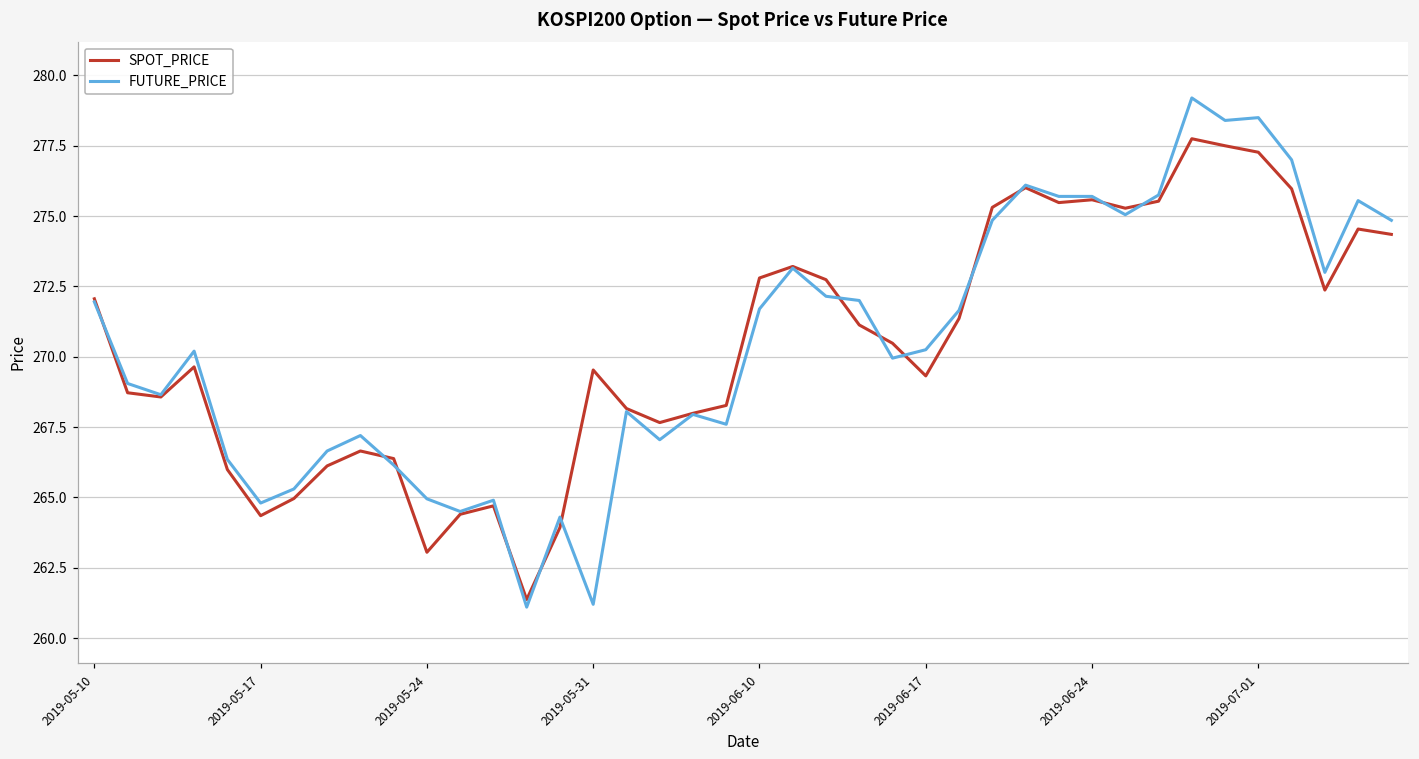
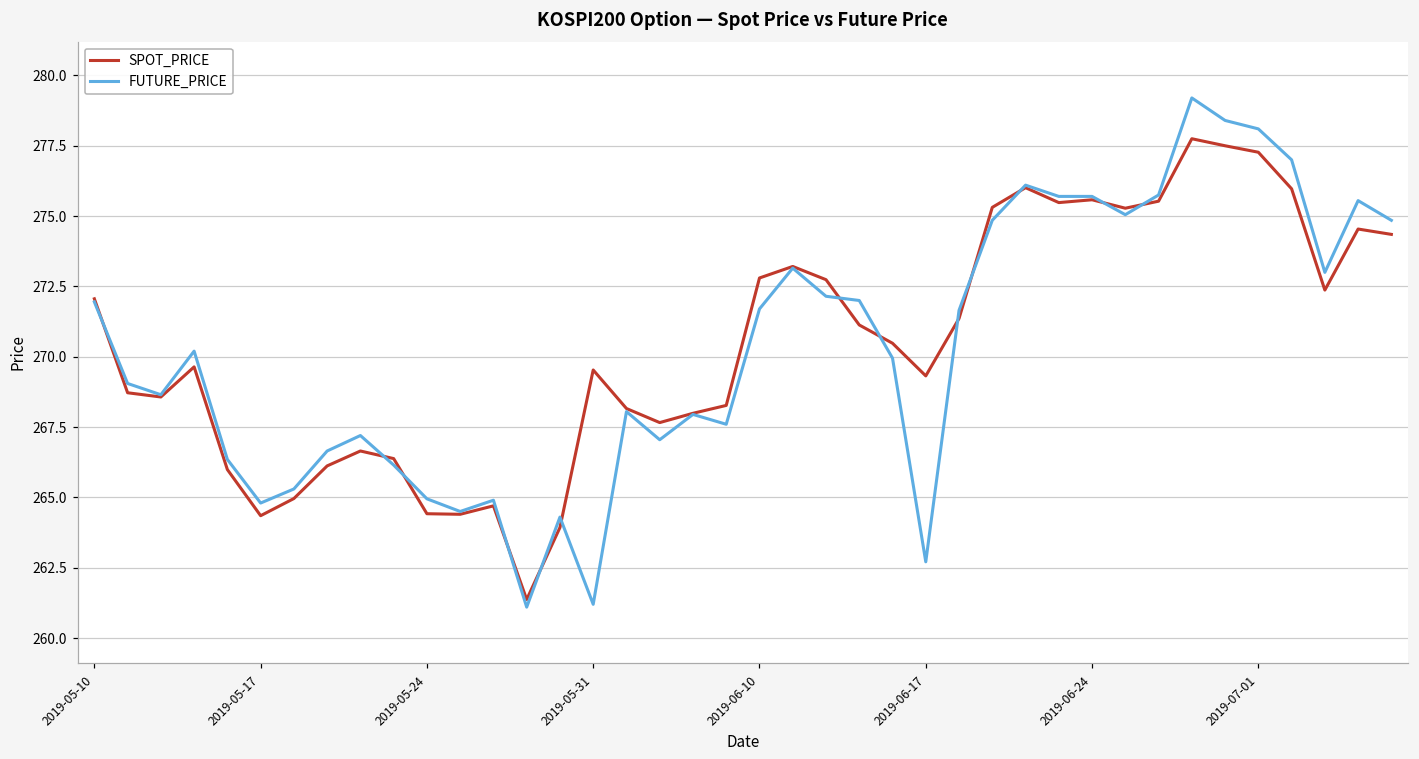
  {
    "SPOT_PRICE": {
      "2019-05-10": 272.1,
      "2019-05-17": 264.4,
-     "2019-05-24": 263.1,
+     "2019-05-24": 264.4,
      "2019-05-31": 269.5,
      "2019-06-10": 272.8,
      "2019-06-17": 269.3,
      "2019-06-24": 275.6,
      "2019-07-01": 277.3
    },
    "FUTURE_PRICE": {
      "2019-05-10": 272.0,
      "2019-05-17": 264.8,
      "2019-05-24": 265.0,
      "2019-05-31": 261.2,
      "2019-06-10": 271.7,
-     "2019-06-17": 270.3,
+     "2019-06-17": 262.7,
      "2019-06-24": 275.7,
-     "2019-07-01": 278.5
+     "2019-07-01": 278.1
    }
  }
